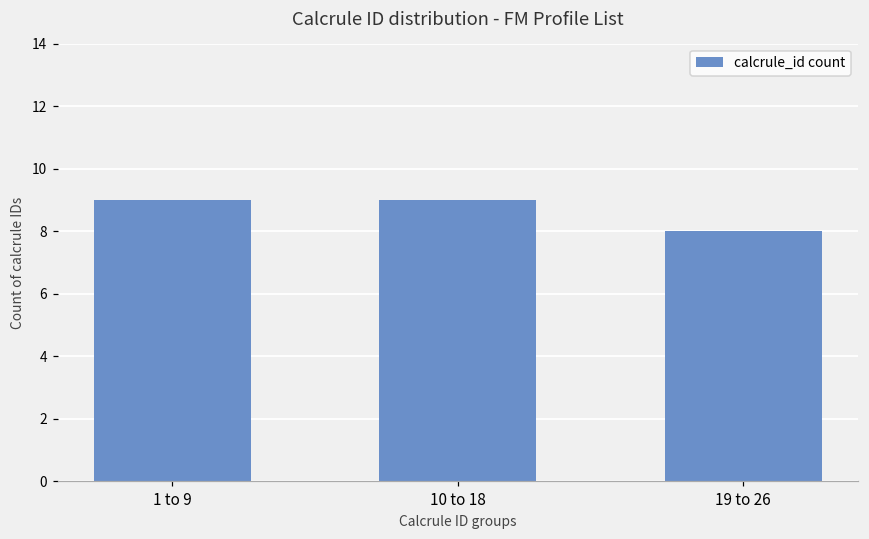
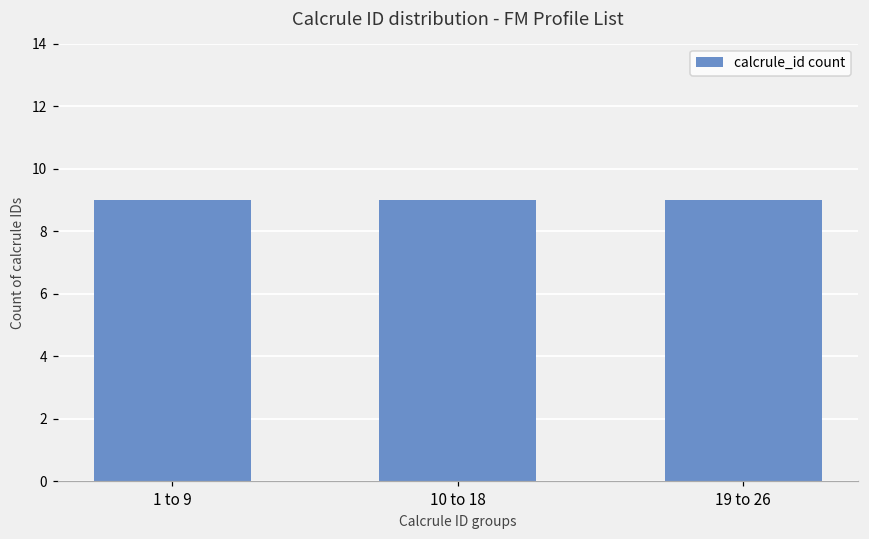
  {
    "1 to 9": 9,
    "10 to 18": 9,
-   "19 to 26": 8
+   "19 to 26": 9
  }
